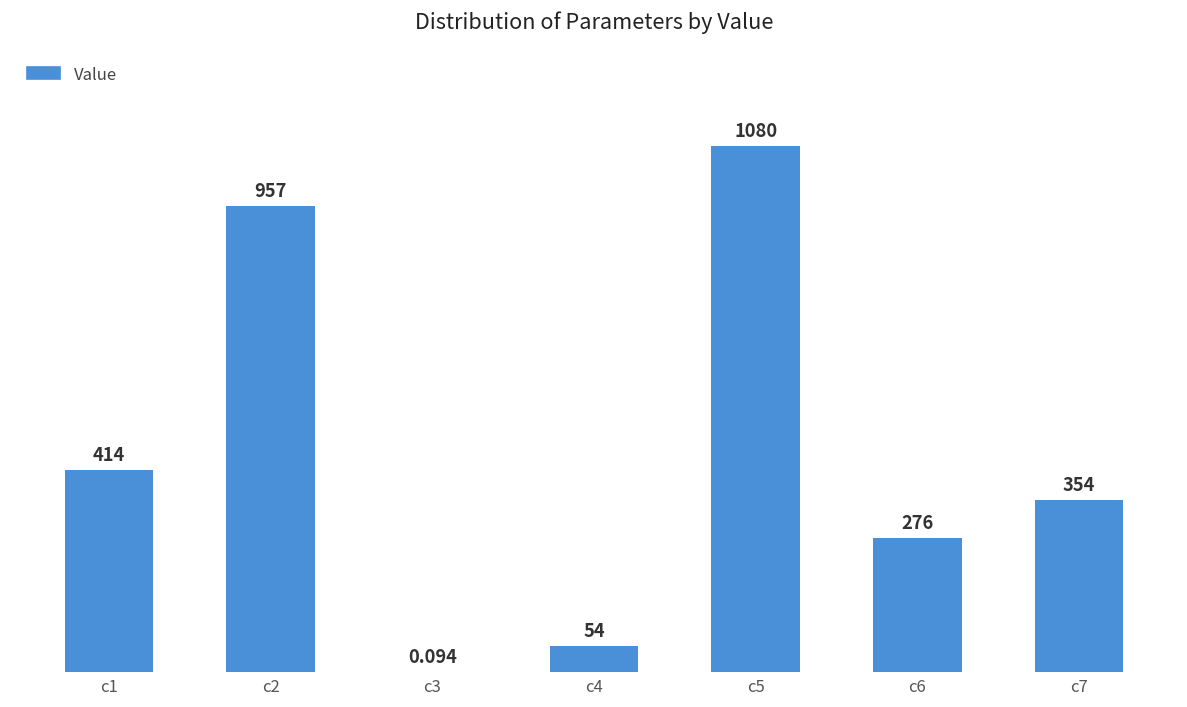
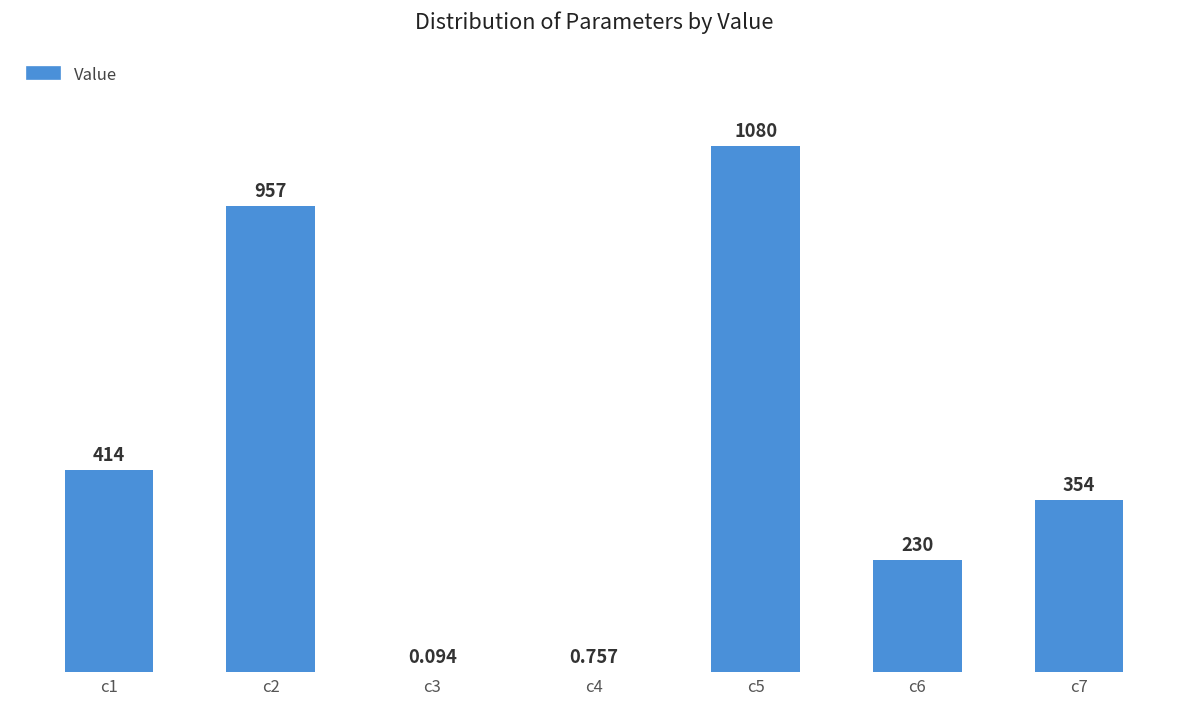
  {
    "c1": 414,
    "c2": 957,
    "c3": 0.094,
-   "c4": 54,
+   "c4": 0.757,
    "c5": 1080,
-   "c6": 276,
+   "c6": 230,
    "c7": 354
  }
